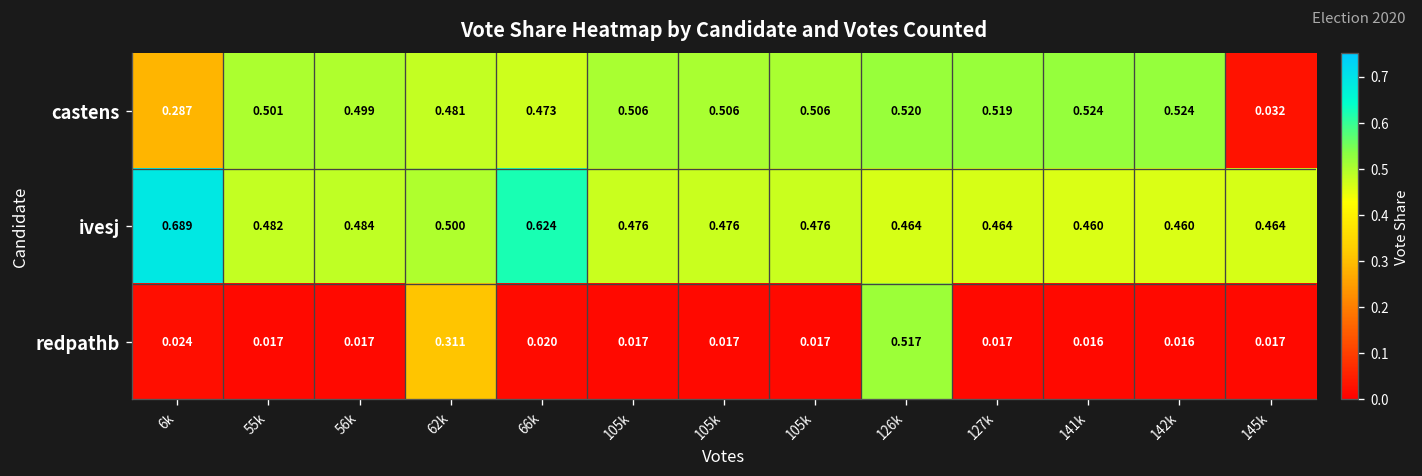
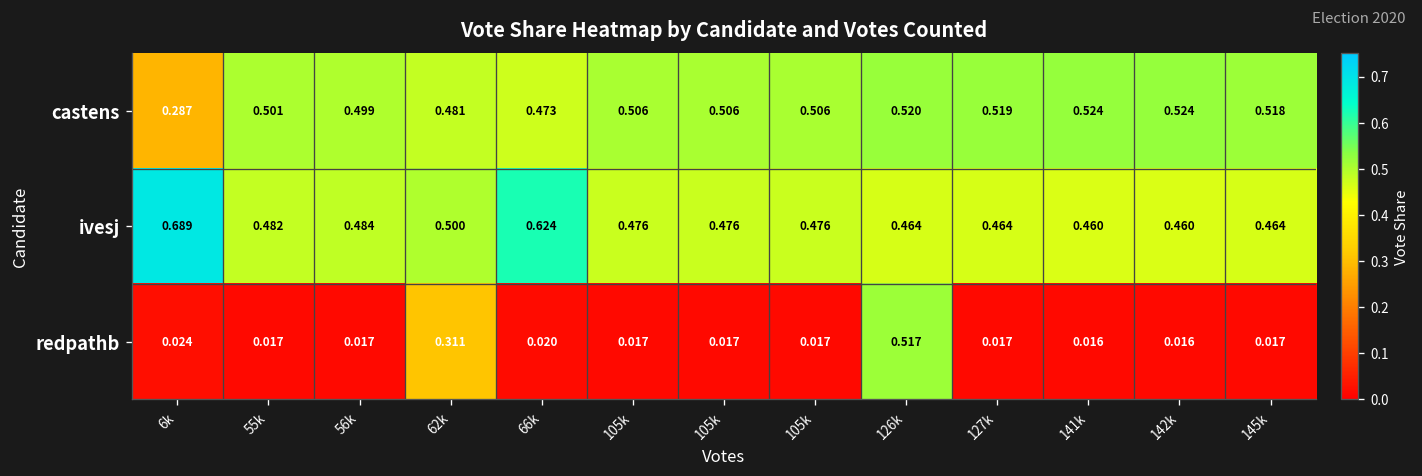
  {
    "castens": {
      "6k": 0.287,
      "55k": 0.501,
      "56k": 0.499,
      "62k": 0.481,
      "66k": 0.473,
      "126k": 0.520,
      "127k": 0.519,
      "141k": 0.524,
      "142k": 0.524,
-     "145k": 0.032
+     "145k": 0.518
    },
    "ivesj": {
      "6k": 0.689,
      "55k": 0.482,
      "56k": 0.484,
      "62k": 0.500,
      "66k": 0.624,
      "126k": 0.464,
      "127k": 0.464,
      "141k": 0.460,
      "142k": 0.460,
      "145k": 0.464
    },
    "redpathb": {
      "6k": 0.024,
      "55k": 0.017,
      "56k": 0.017,
      "62k": 0.311,
      "66k": 0.020,
      "126k": 0.517,
      "127k": 0.017,
      "141k": 0.016,
      "142k": 0.016,
      "145k": 0.017
    }
  }
